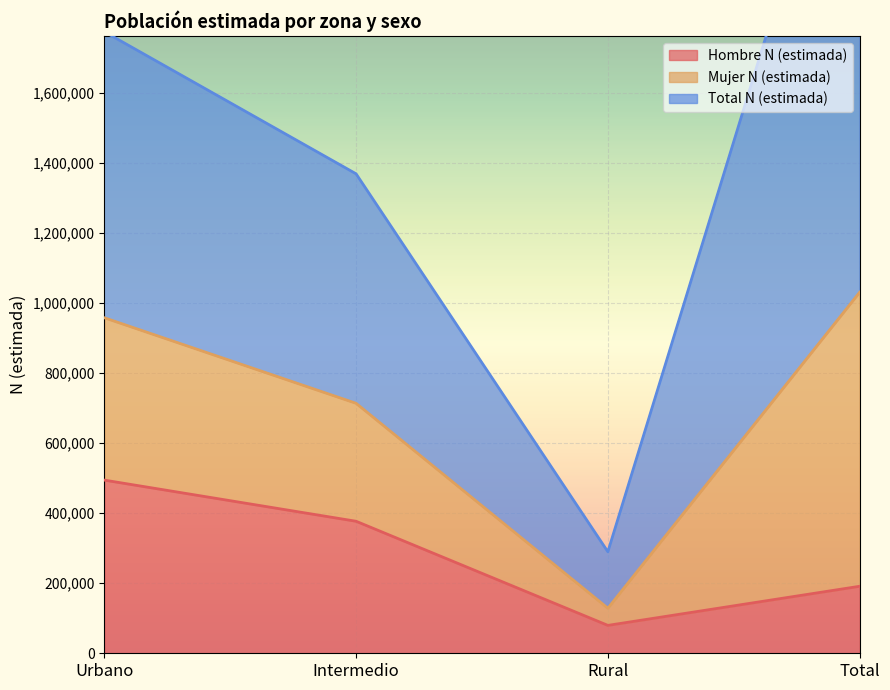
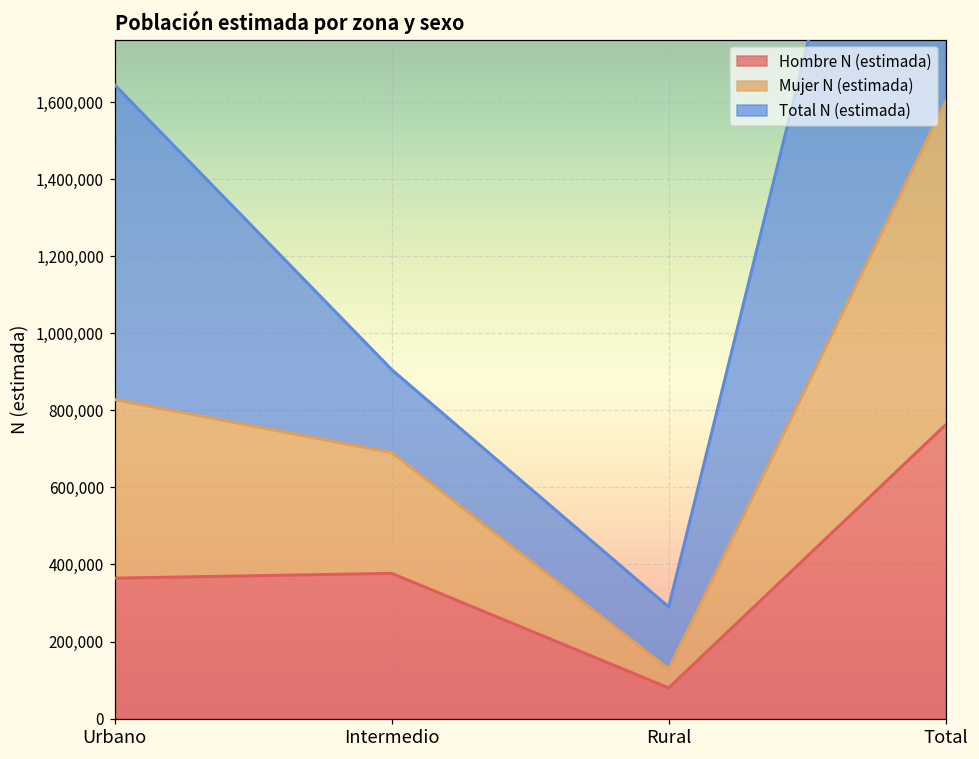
  {
    "Hombre N (estimada)": {
-     "Urbano": "490,000",
+     "Urbano": "360,000",
      "Intermedio": "380,000",
      "Rural": "80,000",
-     "Total": "190,000"
+     "Total": "760,000"
    },
    "Mujer N (estimada)": {
      "Urbano": "460,000",
-     "Intermedio": "340,000",
+     "Intermedio": "310,000",
      "Rural": "50,000",
      "Total": "840,000"
    },
    "Total N (estimada)": {
-     "Intermedio": "660,000",
+     "Intermedio": "220,000",
      "Rural": "160,000"
    }
  }
